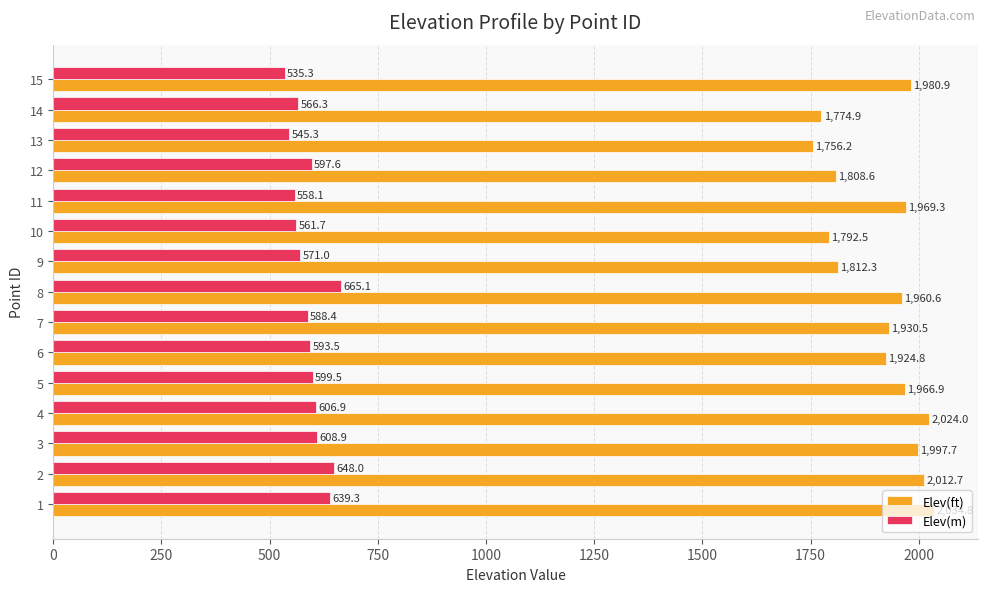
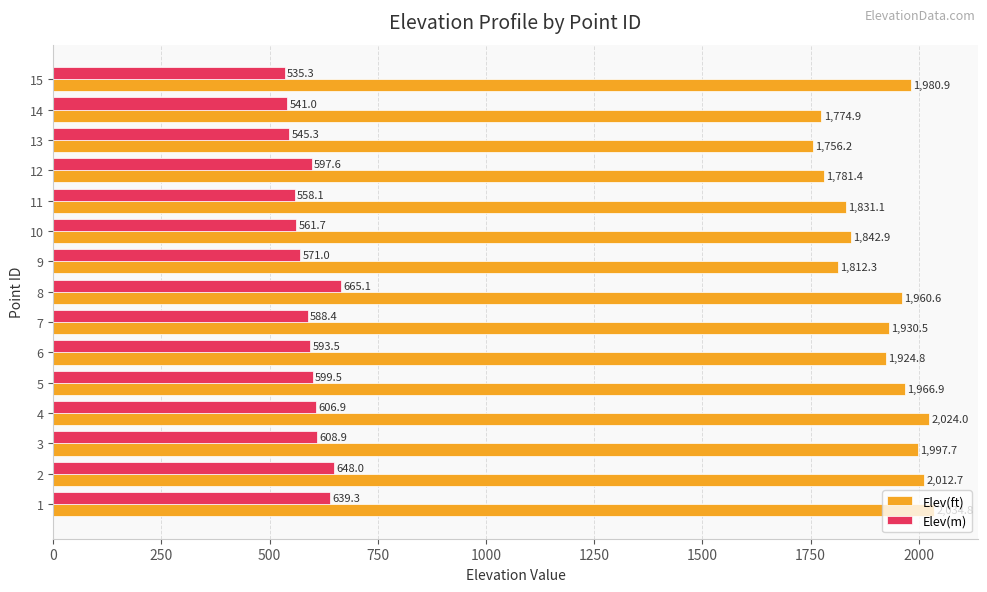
  {
    "Elev(ft)": {
      "15": "1,980.9",
      "14": "1,774.9",
      "13": "1,756.2",
-     "12": "1,808.6",
-     "11": "1,969.3",
-     "10": "1,792.5",
+     "12": "1,781.4",
+     "11": "1,831.1",
+     "10": "1,842.9",
      "9": "1,812.3",
      "8": "1,960.6",
      "7": "1,930.5",
      "6": "1,924.8",
      "5": "1,966.9",
      "4": "2,024.0",
      "3": "1,997.7",
      "2": "2,012.7"
    },
    "Elev(m)": {
      "15": "535.3",
-     "14": "566.3",
+     "14": "541.0",
      "13": "545.3",
      "12": "597.6",
      "11": "558.1",
      "10": "561.7",
      "9": "571.0",
      "8": "665.1",
      "7": "588.4",
      "6": "593.5",
      "5": "599.5",
      "4": "606.9",
      "3": "608.9",
      "2": "648.0",
      "1": "639.3"
    }
  }
